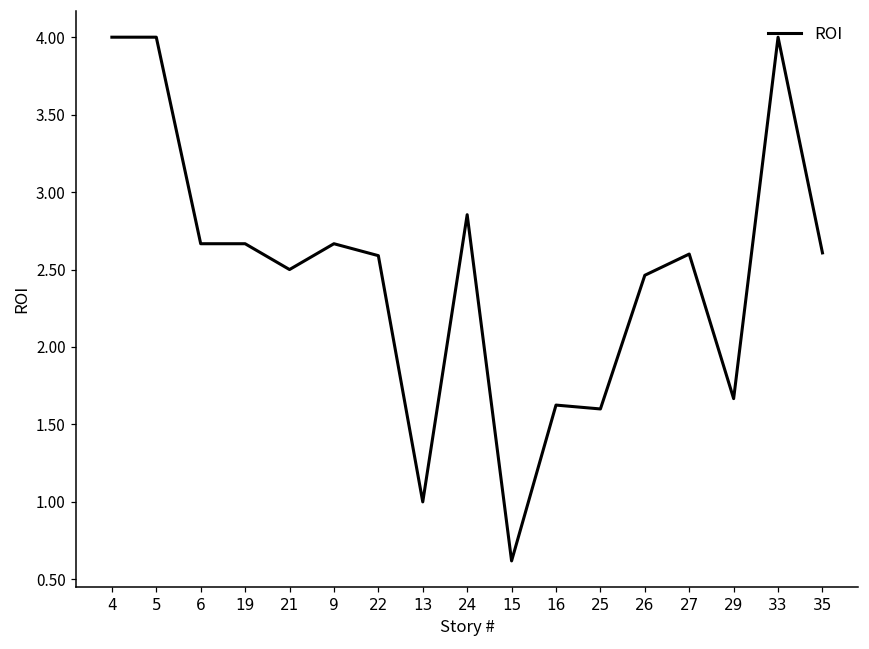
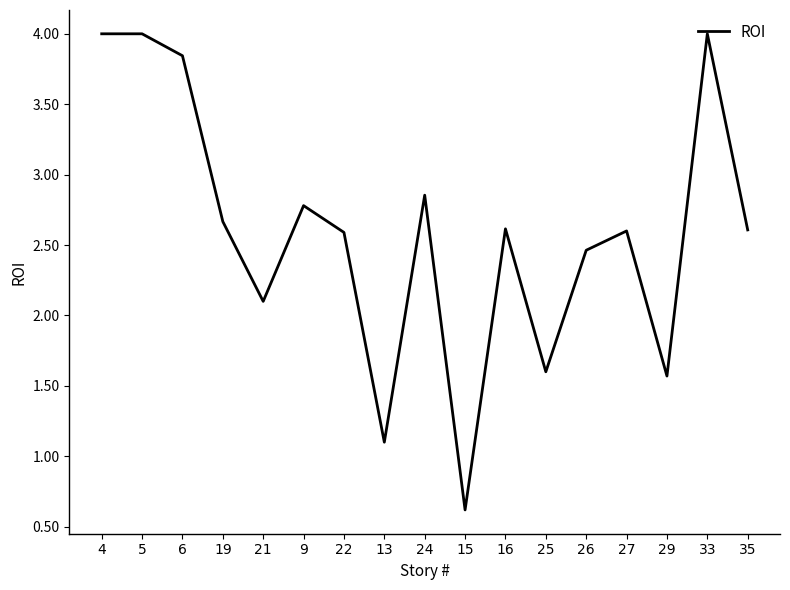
  {
    "4": 4.00,
    "5": 4.00,
-   "6": 2.67,
+   "6": 3.84,
    "19": 2.67,
-   "21": 2.5,
-   "9": 2.67,
+   "21": 2.1,
+   "9": 2.78,
    "22": 2.59,
-   "13": 1.0,
+   "13": 1.1,
    "24": 2.85,
    "15": 0.62,
-   "16": 1.63,
+   "16": 2.62,
    "25": 1.60,
    "26": 2.46,
    "27": 2.60,
-   "29": 1.67,
+   "29": 1.57,
    "33": 4.00,
    "35": 2.61
  }
